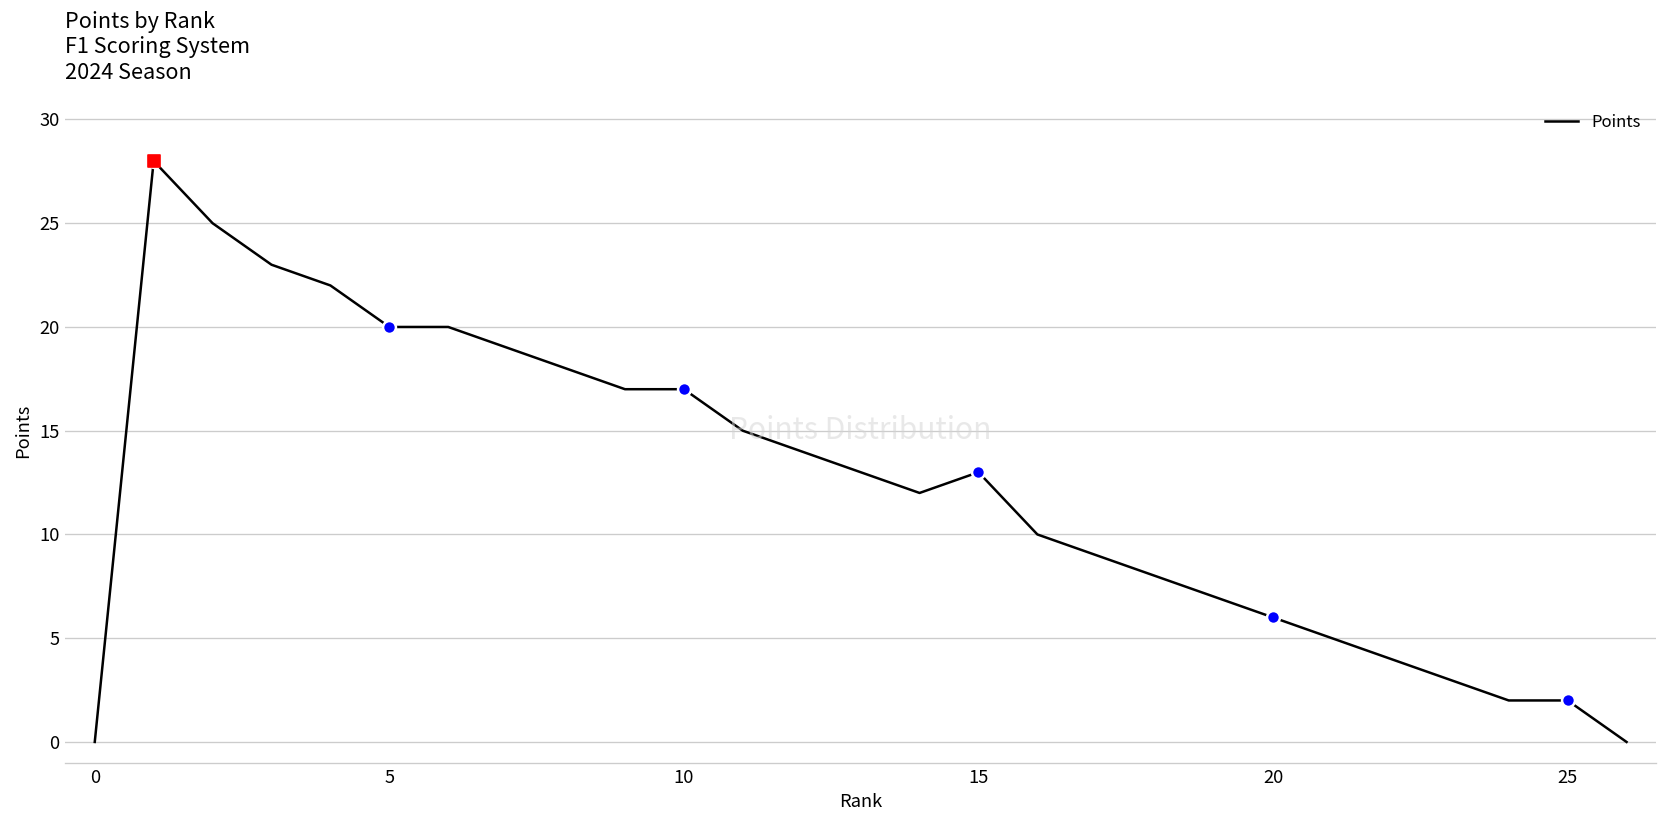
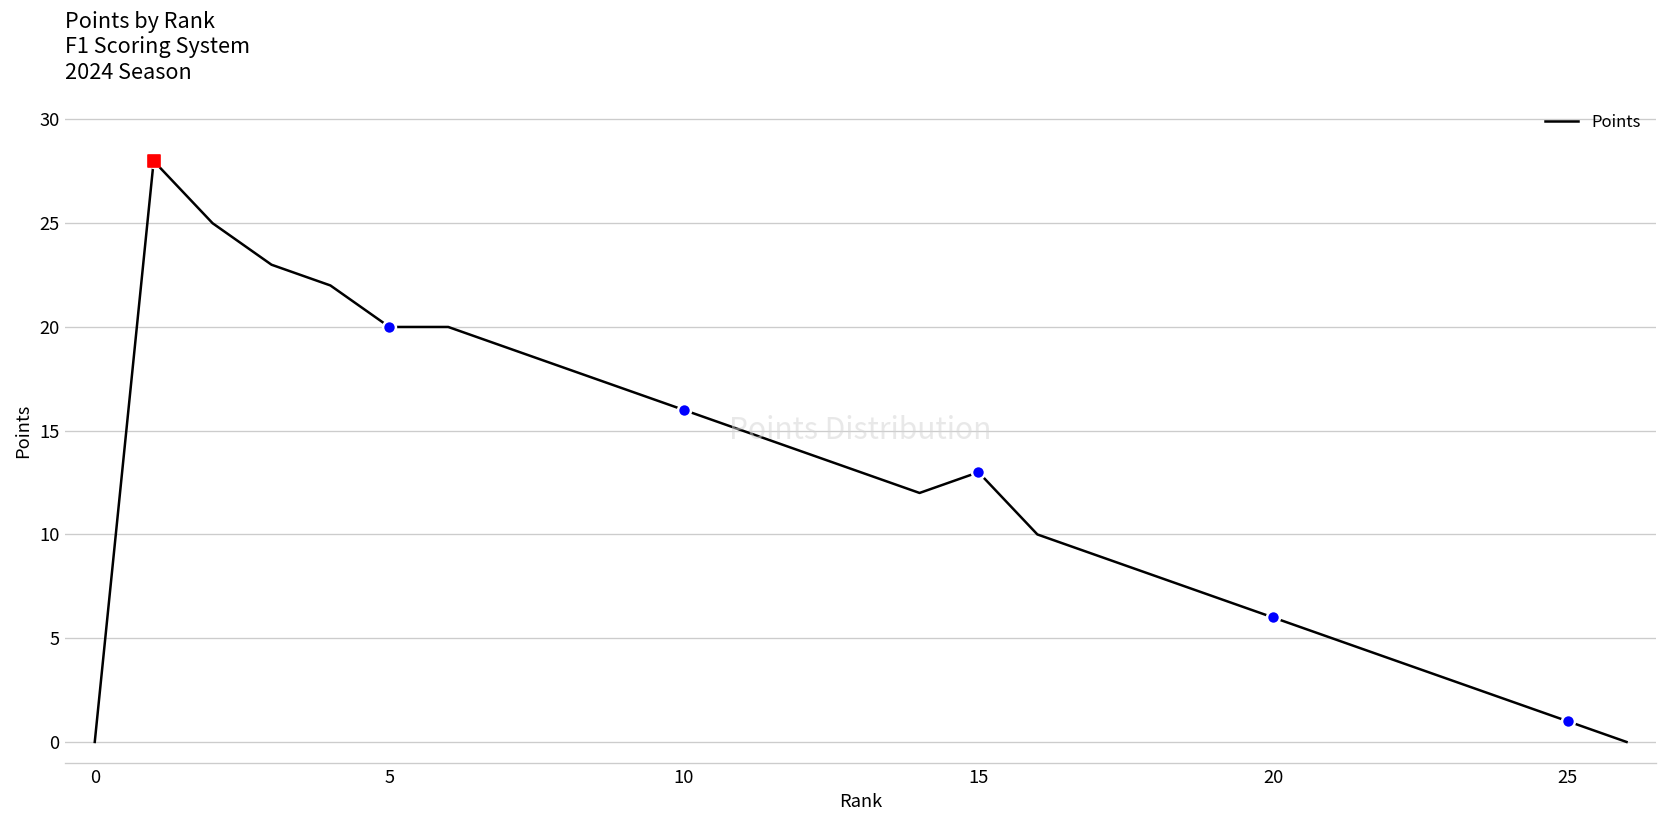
  {
    "Points": {
      "0": 0,
-     "10": 17,
-     "25": 2
+     "10": 16,
+     "25": 1
    }
  }
